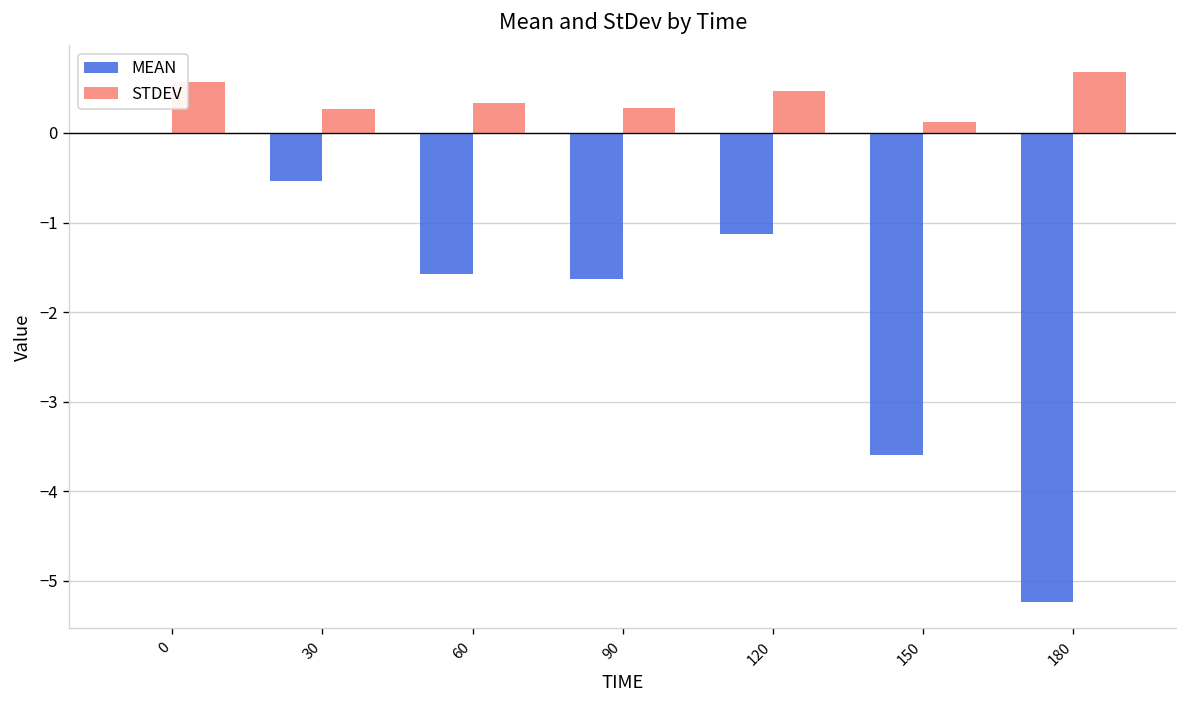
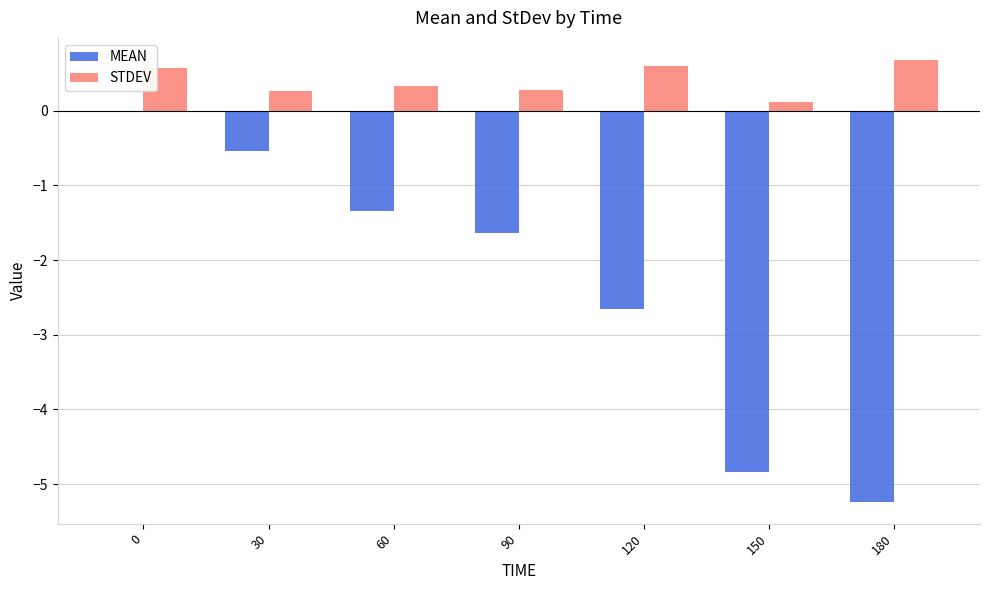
  {
    "MEAN": {
      "0": 0.0,
      "30": -0.5,
-     "60": -1.6,
+     "60": -1.3,
      "90": -1.6,
-     "120": -1.1,
-     "150": -3.6,
+     "120": -2.7,
+     "150": -4.8,
      "180": -5.2
    },
    "STDEV": {
      "0": 0.6,
      "30": 0.3,
      "60": 0.3,
      "90": 0.3,
-     "120": 0.5,
+     "120": 0.6,
      "150": 0.1,
      "180": 0.7
    }
  }
